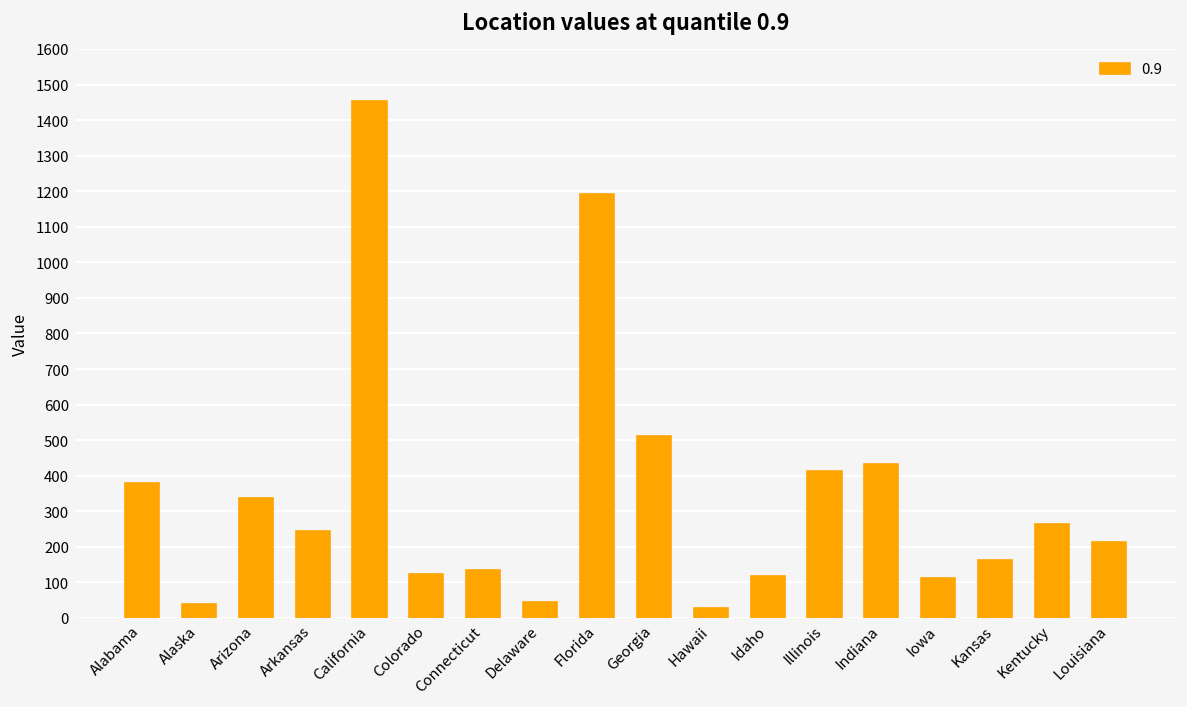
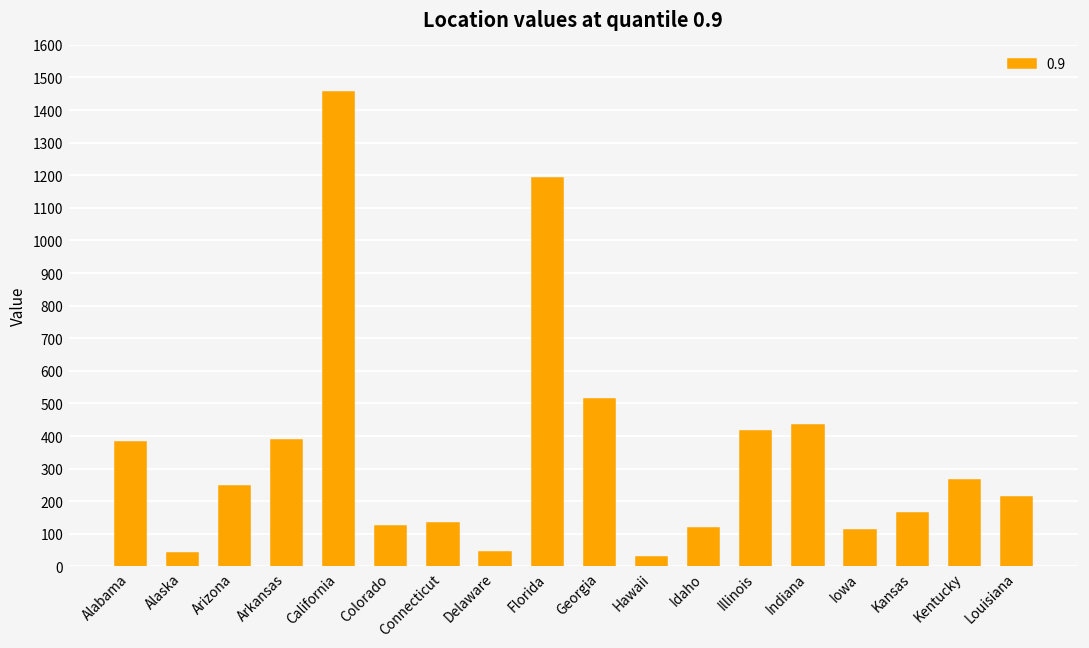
  {
    "Alabama": 380,
    "Alaska": 40,
-   "Arizona": 340,
-   "Arkansas": 250,
+   "Arizona": 250,
+   "Arkansas": 390,
    "California": 1450,
    "Colorado": 120,
    "Connecticut": 130,
    "Delaware": 40,
    "Florida": 1190,
    "Georgia": 510,
    "Hawaii": 30,
    "Idaho": 120,
    "Illinois": 410,
    "Indiana": 430,
    "Iowa": 110,
    "Kansas": 160,
    "Kentucky": 260,
    "Louisiana": 210
  }
